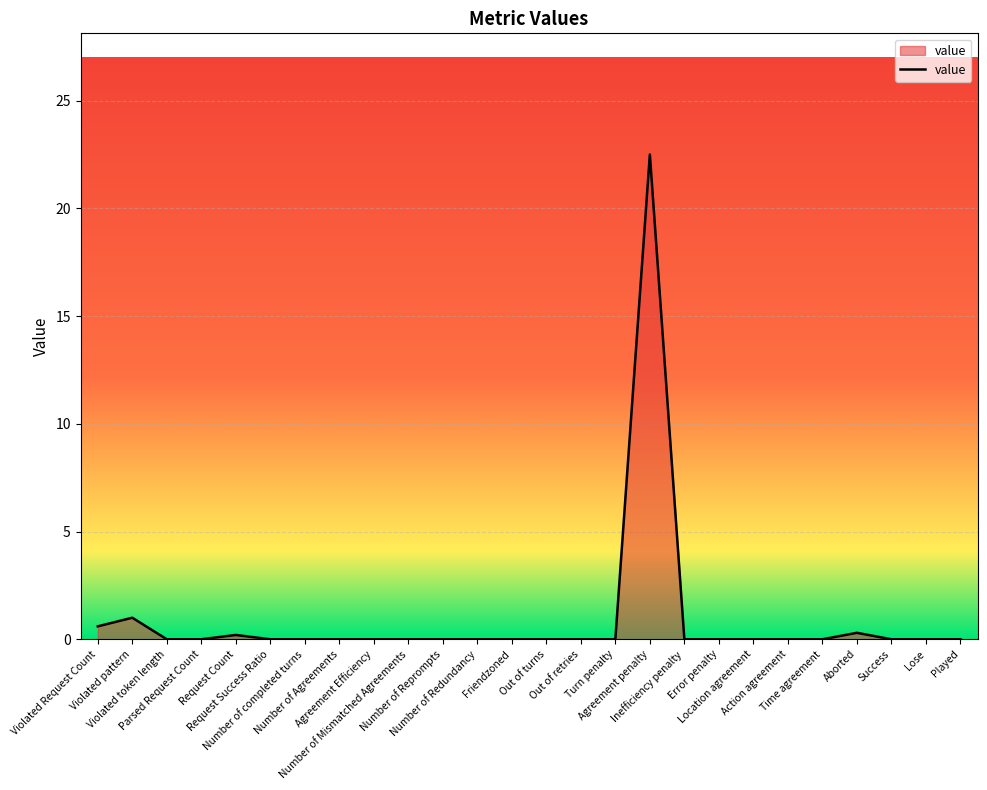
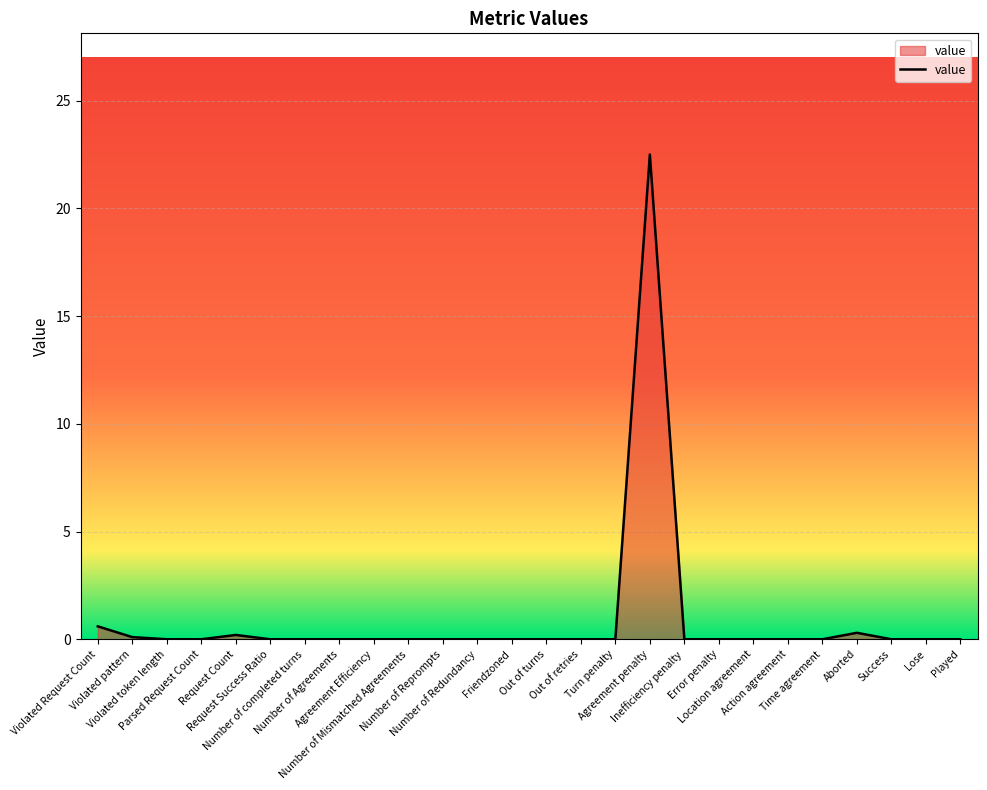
  {
    "Violated Request Count": 0.6,
-   "Violated pattern": 1.0,
+   "Violated pattern": 0.1,
    "Violated token length": 0.0,
    "Parsed Request Count": 0.0,
    "Request Count": 0.2,
    "Request Success Ratio": 0.0,
    "Number of completed turns": 0.0,
    "Number of Agreements": 0.0,
    "Agreement Efficiency": 0.0,
    "Number of Mismatched Agreements": 0.0,
    "Number of Reprompts": 0.0,
    "Number of Redundancy": 0.0,
    "Friendzoned": 0.0,
    "Out of turns": 0.0,
    "Out of retries": 0.0,
    "Turn penalty": 0.0,
    "Agreement penalty": 22.5,
    "Inefficiency penalty": 0.0,
    "Error penalty": 0.0,
    "Location agreement": 0.0,
    "Action agreement": 0.0,
    "Time agreement": 0.0,
    "Aborted": 0.3,
    "Success": 0.0,
    "Lose": 0.0,
    "Played": 0.0
  }
